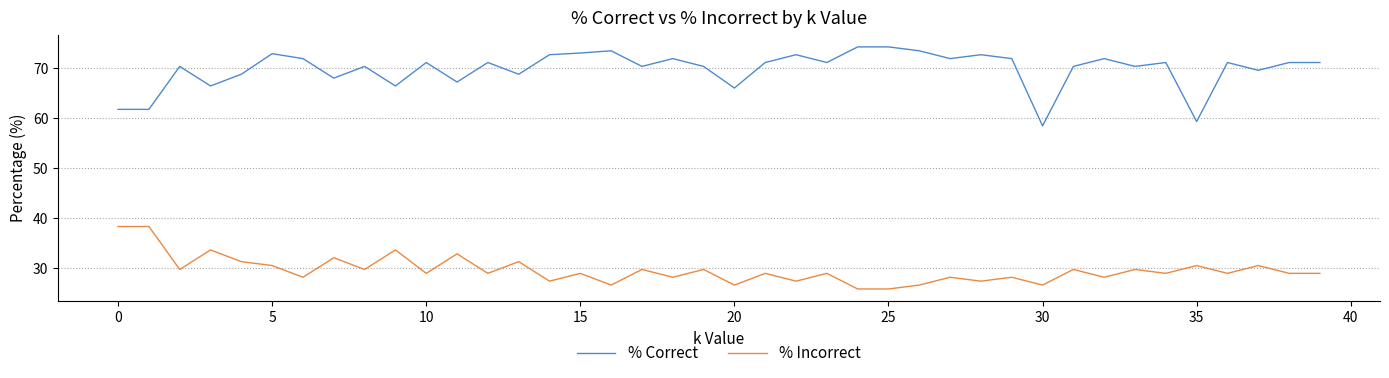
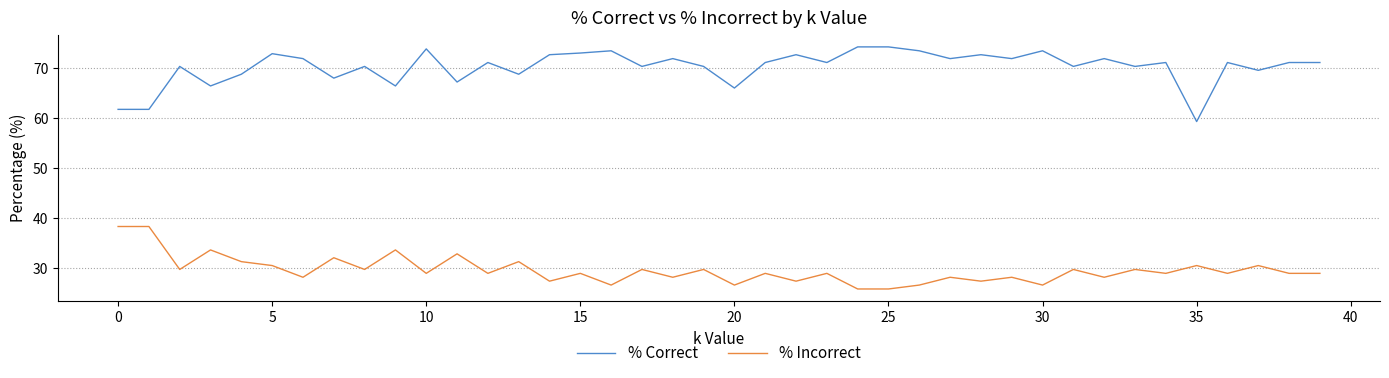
  {
    "% Correct": {
      "0": 62,
      "5": 73,
-     "10": 71,
+     "10": 74,
      "15": 73,
      "20": 66,
      "25": 74,
-     "30": 58,
+     "30": 73,
      "35": 59
    },
    "% Incorrect": {
      "0": 38,
      "5": 30,
      "10": 29,
      "15": 29,
      "20": 27,
      "25": 26,
      "30": 27,
      "35": 30
    }
  }
